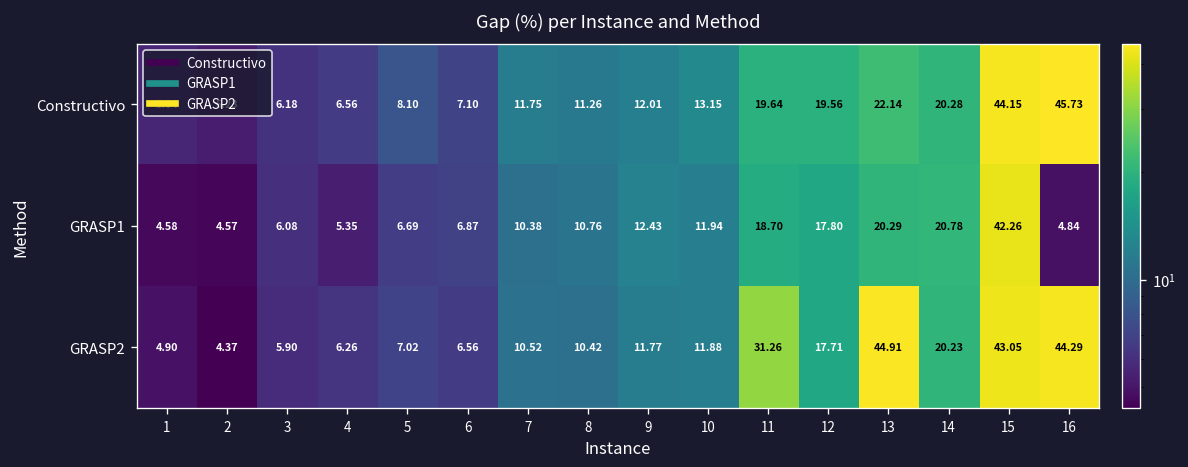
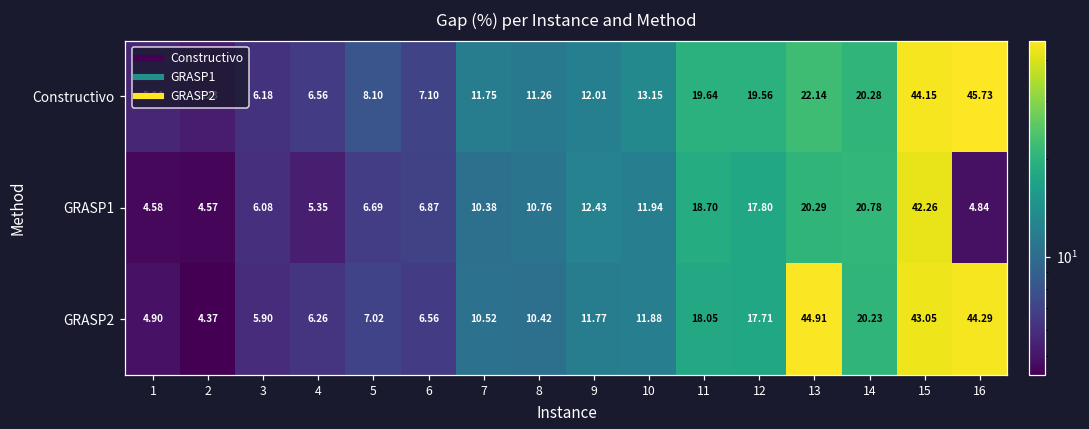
  {
    "Constructivo": {
      "3": 6.18,
      "4": 6.56,
      "5": 8.10,
      "6": 7.10,
      "7": 11.75,
      "8": 11.26,
      "9": 12.01,
      "10": 13.15,
      "11": 19.64,
      "12": 19.56,
      "13": 22.14,
      "14": 20.28,
      "15": 44.15,
      "16": 45.73
    },
    "GRASP1": {
      "1": 4.58,
      "2": 4.57,
      "3": 6.08,
      "4": 5.35,
      "5": 6.69,
      "6": 6.87,
      "7": 10.38,
      "8": 10.76,
      "9": 12.43,
      "10": 11.94,
      "11": 18.70,
      "12": 17.80,
      "13": 20.29,
      "14": 20.78,
      "15": 42.26,
      "16": 4.84
    },
    "GRASP2": {
      "1": 4.90,
      "2": 4.37,
      "3": 5.90,
      "4": 6.26,
      "5": 7.02,
      "6": 6.56,
      "7": 10.52,
      "8": 10.42,
      "9": 11.77,
      "10": 11.88,
-     "11": 31.26,
+     "11": 18.05,
      "12": 17.71,
      "13": 44.91,
      "14": 20.23,
      "15": 43.05,
      "16": 44.29
    }
  }
